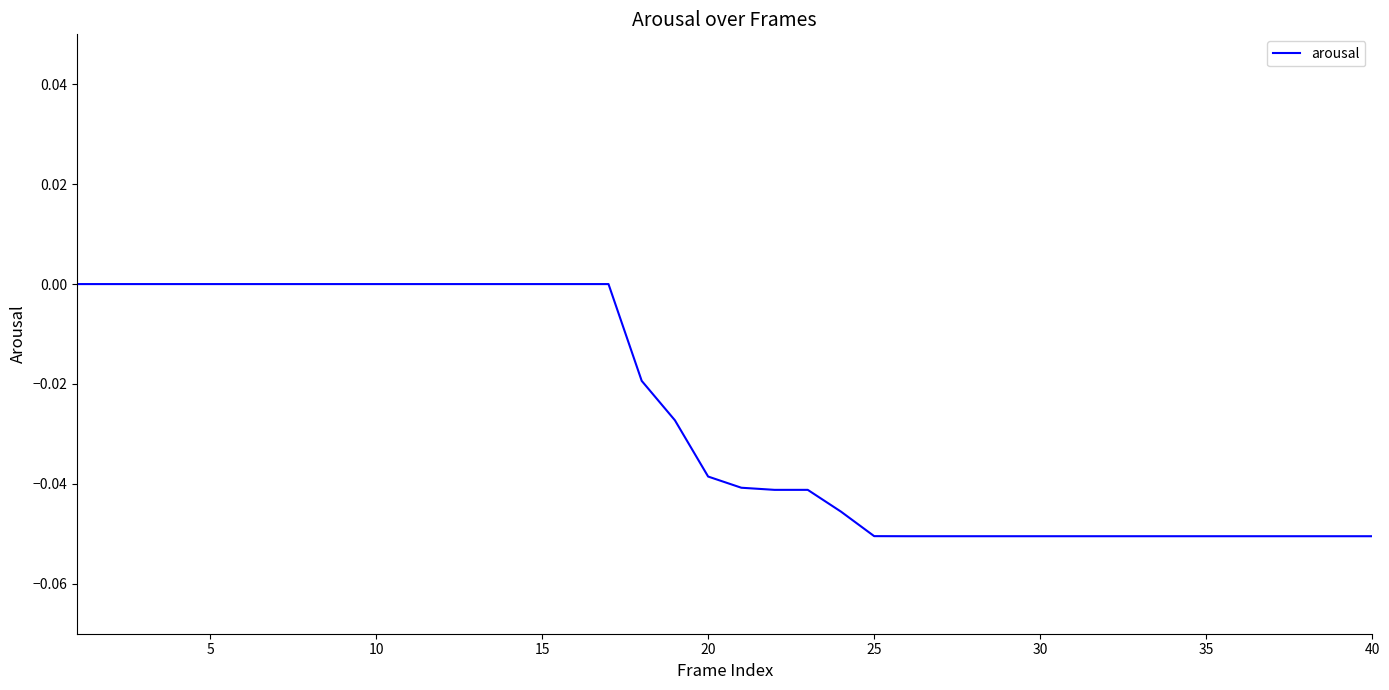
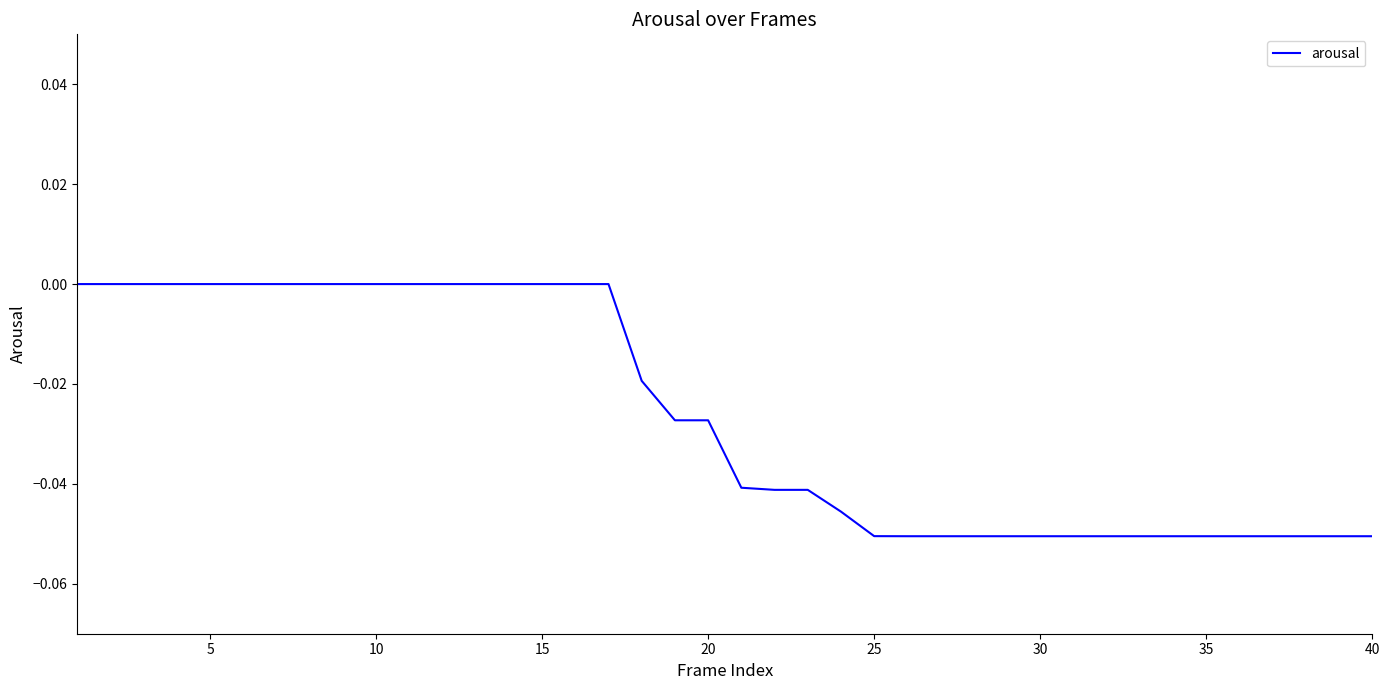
  {
    "5": 0.000,
    "10": 0.000,
    "15": 0.000,
-   "20": -0.039,
+   "20": -0.027,
    "25": -0.050,
    "30": -0.050,
    "35": -0.050,
    "40": -0.050
  }
